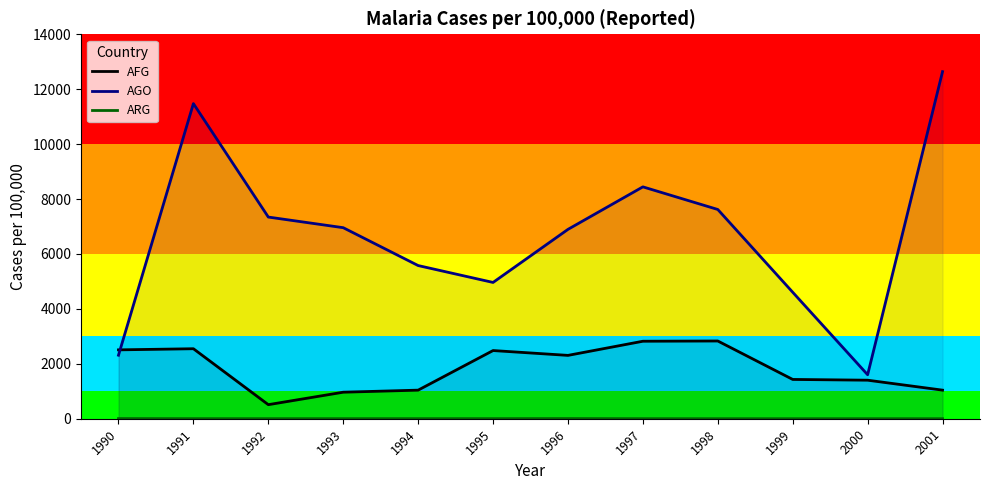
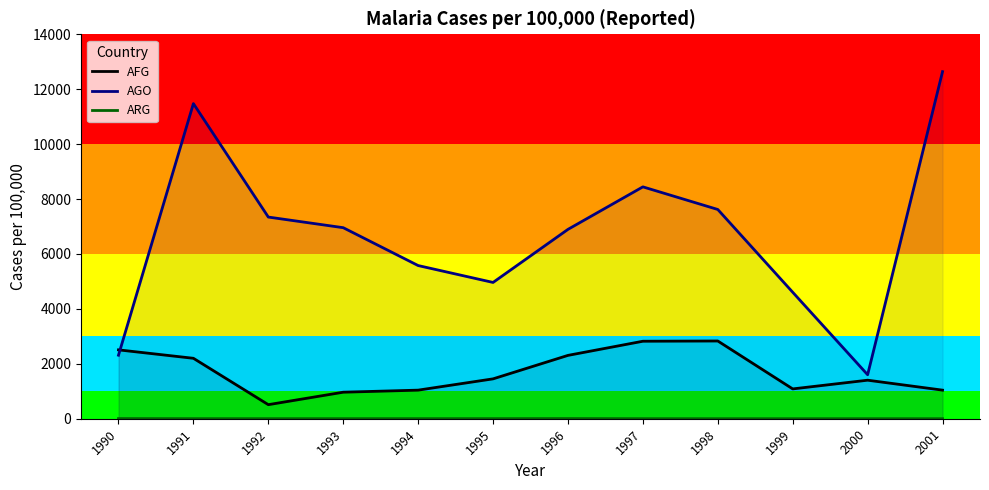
  {
    "AFG": {
      "1990": 2500,
-     "1991": 2500,
+     "1991": 2200,
      "1992": 500,
      "1993": 1000,
      "1994": 1000,
-     "1995": 2500,
+     "1995": 1500,
      "1996": 2300,
      "1997": 2800,
      "1998": 2800,
-     "1999": 1400,
+     "1999": 1100,
      "2000": 1400,
      "2001": 1000
    },
    "AGO": {
      "1990": 2300,
      "1991": 11500,
      "1992": 7300,
      "1993": 7000,
      "1994": 5600,
      "1995": 5000,
      "1996": 6900,
      "1997": 8400,
      "1998": 7600,
      "1999": 4600,
      "2000": 1600,
      "2001": 12600
    },
    "ARG": {
      "1990": 0,
      "1991": 0,
      "1992": 0,
      "1993": 0,
      "1994": 0,
      "1995": 0,
      "1996": 0,
      "1997": 0,
      "1998": 0,
      "1999": 0,
      "2000": 0,
      "2001": 0
    }
  }
